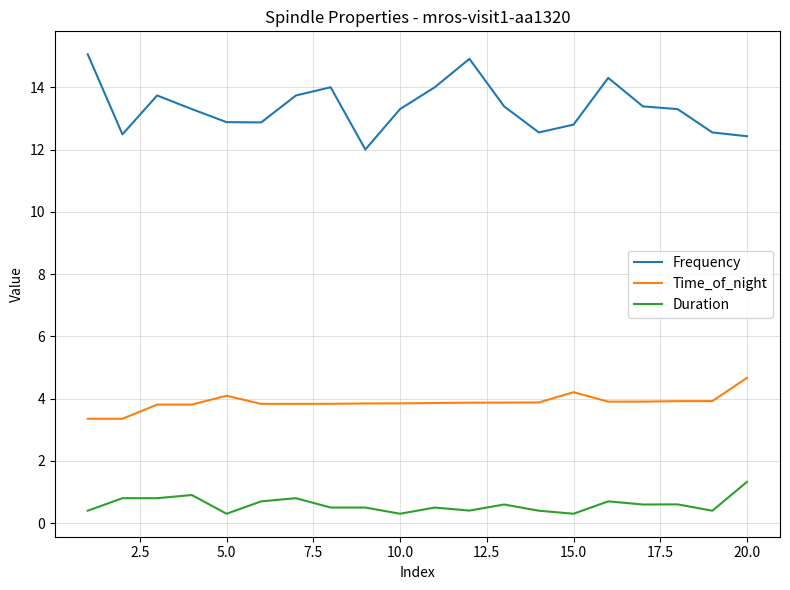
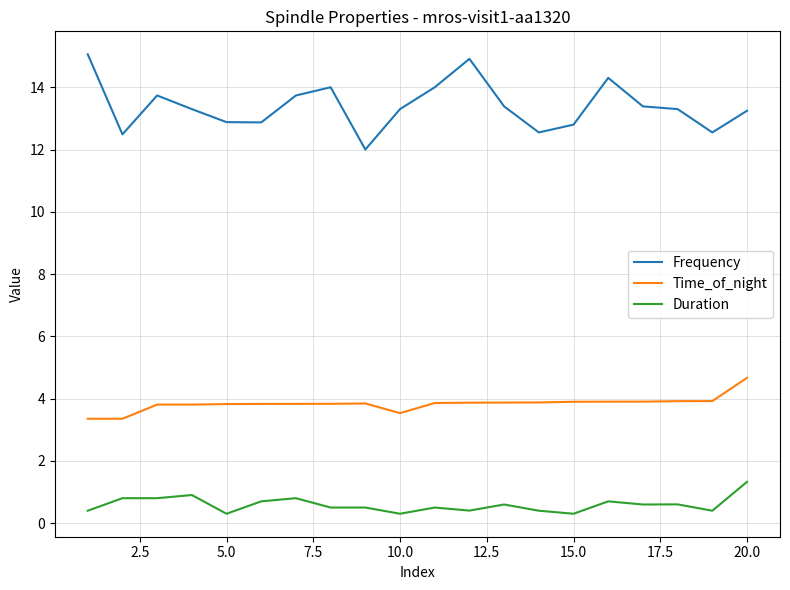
  {
    "Frequency": {
      "5.0": 12.9,
      "10.0": 13.3,
      "15.0": 12.8,
-     "20.0": 12.4
+     "20.0": 13.2
    },
    "Time_of_night": {
-     "5.0": 4.1,
-     "10.0": 3.8,
-     "15.0": 4.2,
+     "5.0": 3.8,
+     "10.0": 3.5,
+     "15.0": 3.9,
      "20.0": 4.7
    },
    "Duration": {
      "5.0": 0.3,
      "10.0": 0.3,
      "15.0": 0.3,
      "20.0": 1.3
    }
  }
